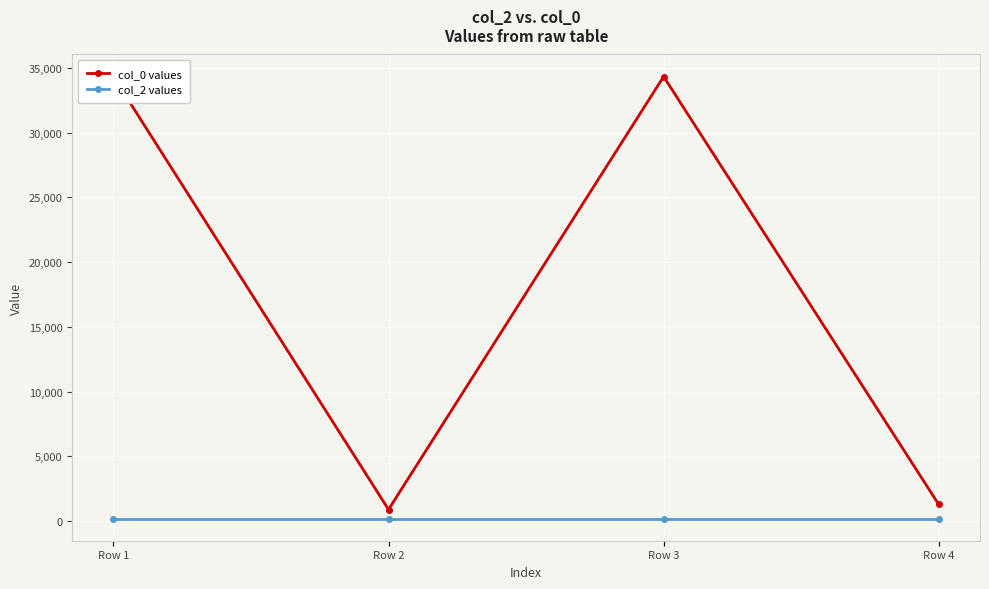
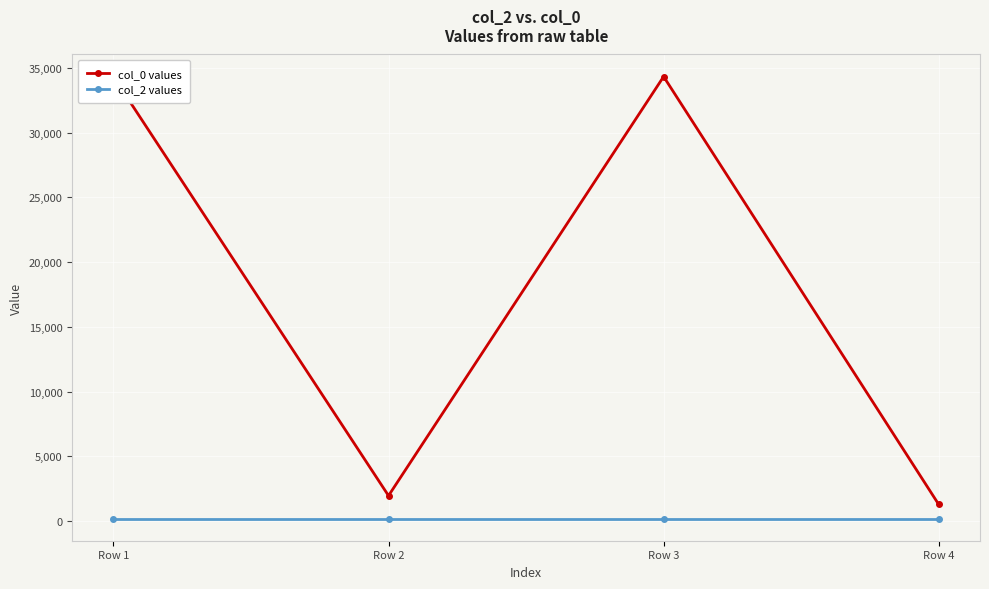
  {
    "col_0 values": {
-     "Row 2": "900",
+     "Row 2": "2,000",
      "Row 3": "34,300",
      "Row 4": "1,300"
    },
    "col_2 values": {
      "Row 1": "200",
      "Row 2": "200",
      "Row 3": "200",
      "Row 4": "200"
    }
  }
